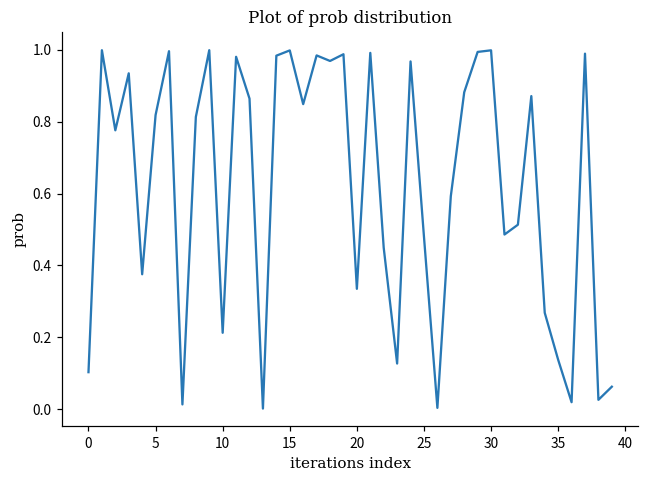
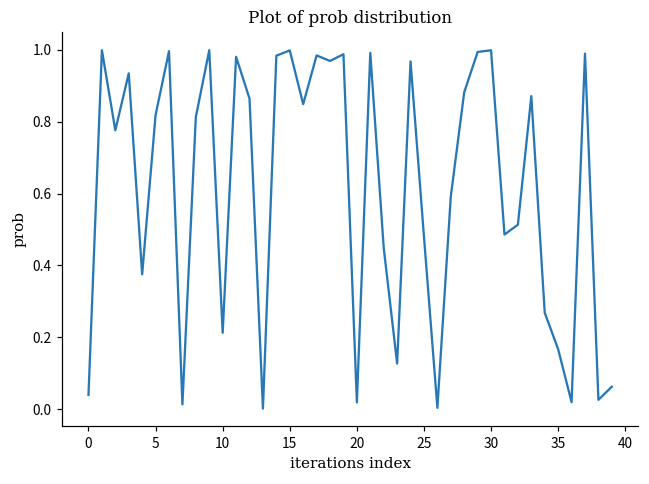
  {
-   "0": 0.10,
+   "0": 0.04,
    "5": 0.82,
    "10": 0.21,
    "15": 1.00,
-   "20": 0.33,
+   "20": 0.02,
    "25": 0.48,
    "30": 1.00,
-   "35": 0.14
+   "35": 0.17
  }
